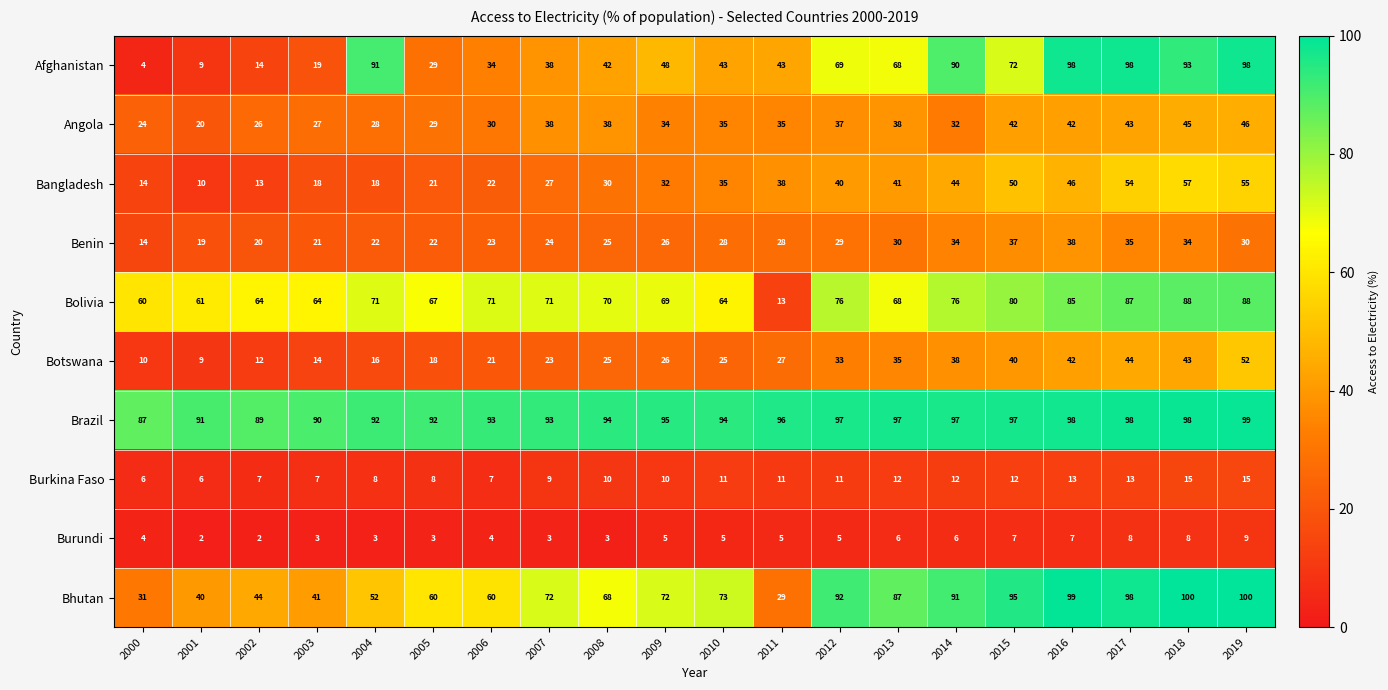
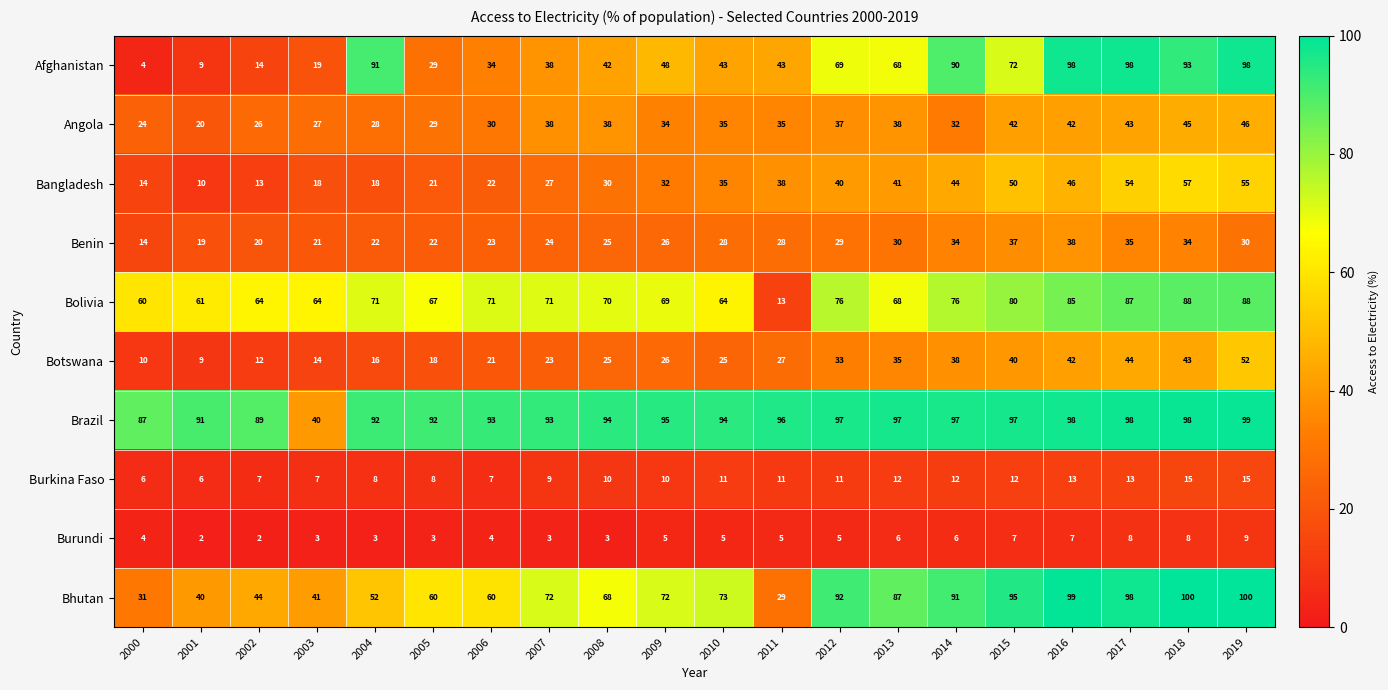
  {
    "Afghanistan": {
      "2000": 4,
      "2001": 9,
      "2002": 14,
      "2003": 19,
      "2004": 91,
      "2005": 29,
      "2006": 34,
      "2007": 38,
      "2008": 42,
      "2009": 48,
      "2010": 43,
      "2011": 43,
      "2012": 69,
      "2013": 68,
      "2014": 90,
      "2015": 72,
      "2016": 98,
      "2017": 98,
      "2018": 93,
      "2019": 98
    },
    "Angola": {
      "2000": 24,
      "2001": 20,
      "2002": 26,
      "2003": 27,
      "2004": 28,
      "2005": 29,
      "2006": 30,
      "2007": 38,
      "2008": 38,
      "2009": 34,
      "2010": 35,
      "2011": 35,
      "2012": 37,
      "2013": 38,
      "2014": 32,
      "2015": 42,
      "2016": 42,
      "2017": 43,
      "2018": 45,
      "2019": 46
    },
    "Bangladesh": {
      "2000": 14,
      "2001": 10,
      "2002": 13,
      "2003": 18,
      "2004": 18,
      "2005": 21,
      "2006": 22,
      "2007": 27,
      "2008": 30,
      "2009": 32,
      "2010": 35,
      "2011": 38,
      "2012": 40,
      "2013": 41,
      "2014": 44,
      "2015": 50,
      "2016": 46,
      "2017": 54,
      "2018": 57,
      "2019": 55
    },
    "Benin": {
      "2000": 14,
      "2001": 19,
      "2002": 20,
      "2003": 21,
      "2004": 22,
      "2005": 22,
      "2006": 23,
      "2007": 24,
      "2008": 25,
      "2009": 26,
      "2010": 28,
      "2011": 28,
      "2012": 29,
      "2013": 30,
      "2014": 34,
      "2015": 37,
      "2016": 38,
      "2017": 35,
      "2018": 34,
      "2019": 30
    },
    "Bolivia": {
      "2000": 60,
      "2001": 61,
      "2002": 64,
      "2003": 64,
      "2004": 71,
      "2005": 67,
      "2006": 71,
      "2007": 71,
      "2008": 70,
      "2009": 69,
      "2010": 64,
      "2011": 13,
      "2012": 76,
      "2013": 68,
      "2014": 76,
      "2015": 80,
      "2016": 85,
      "2017": 87,
      "2018": 88,
      "2019": 88
    },
    "Botswana": {
      "2000": 10,
      "2001": 9,
      "2002": 12,
      "2003": 14,
      "2004": 16,
      "2005": 18,
      "2006": 21,
      "2007": 23,
      "2008": 25,
      "2009": 26,
      "2010": 25,
      "2011": 27,
      "2012": 33,
      "2013": 35,
      "2014": 38,
      "2015": 40,
      "2016": 42,
      "2017": 44,
      "2018": 43,
      "2019": 52
    },
    "Brazil": {
      "2000": 87,
      "2001": 91,
      "2002": 89,
-     "2003": 90,
+     "2003": 40,
      "2004": 92,
      "2005": 92,
      "2006": 93,
      "2007": 93,
      "2008": 94,
      "2009": 95,
      "2010": 94,
      "2011": 96,
      "2012": 97,
      "2013": 97,
      "2014": 97,
      "2015": 97,
      "2016": 98,
      "2017": 98,
      "2018": 98,
      "2019": 99
    },
    "Burkina Faso": {
      "2000": 6,
      "2001": 6,
      "2002": 7,
      "2003": 7,
      "2004": 8,
      "2005": 8,
      "2006": 7,
      "2007": 9,
      "2008": 10,
      "2009": 10,
      "2010": 11,
      "2011": 11,
      "2012": 11,
      "2013": 12,
      "2014": 12,
      "2015": 12,
      "2016": 13,
      "2017": 13,
      "2018": 15,
      "2019": 15
    },
    "Burundi": {
      "2000": 4,
      "2001": 2,
      "2002": 2,
      "2003": 3,
      "2004": 3,
      "2005": 3,
      "2006": 4,
      "2007": 3,
      "2008": 3,
      "2009": 5,
      "2010": 5,
      "2011": 5,
      "2012": 5,
      "2013": 6,
      "2014": 6,
      "2015": 7,
      "2016": 7,
      "2017": 8,
      "2018": 8,
      "2019": 9
    },
    "Bhutan": {
      "2000": 31,
      "2001": 40,
      "2002": 44,
      "2003": 41,
      "2004": 52,
      "2005": 60,
      "2006": 60,
      "2007": 72,
      "2008": 68,
      "2009": 72,
      "2010": 73,
      "2011": 29,
      "2012": 92,
      "2013": 87,
      "2014": 91,
      "2015": 95,
      "2016": 99,
      "2017": 98,
      "2018": 100,
      "2019": 100
    }
  }
